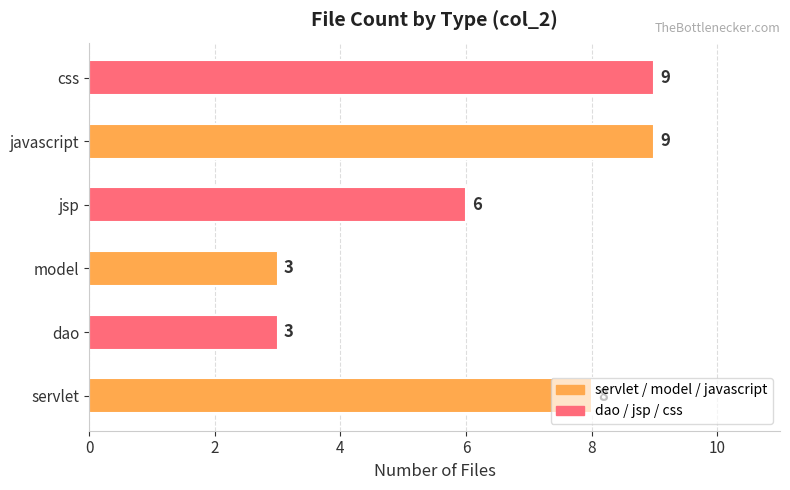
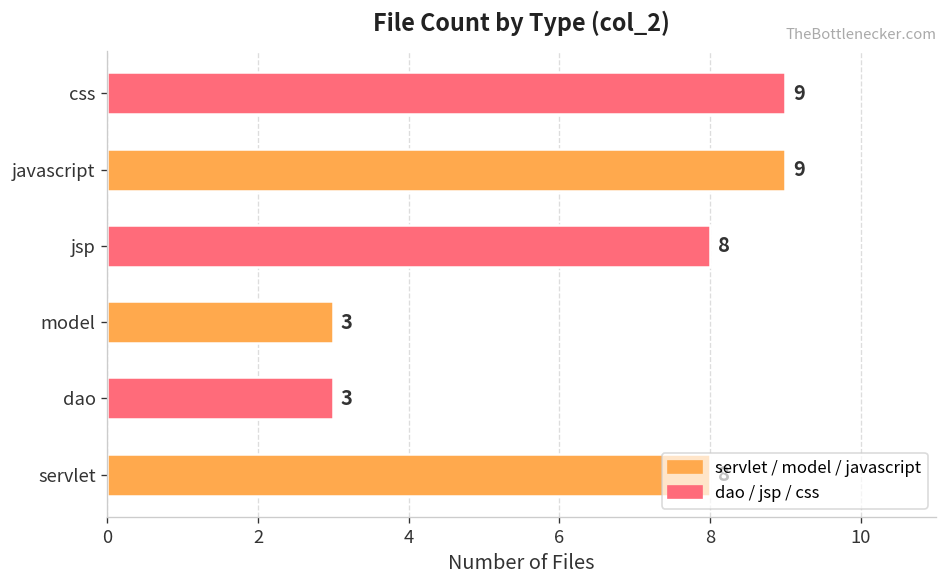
  {
    "css": 9,
    "javascript": 9,
-   "jsp": 6,
+   "jsp": 8,
    "model": 3,
    "dao": 3
  }
